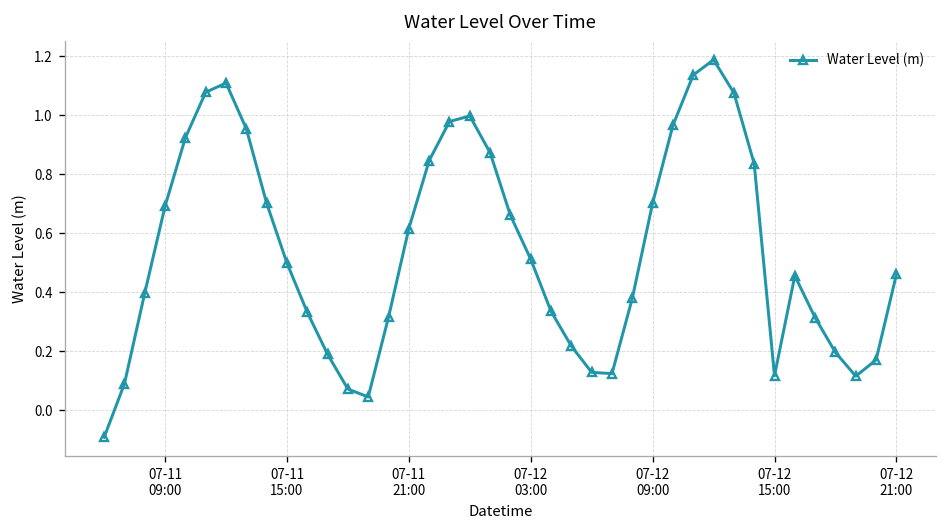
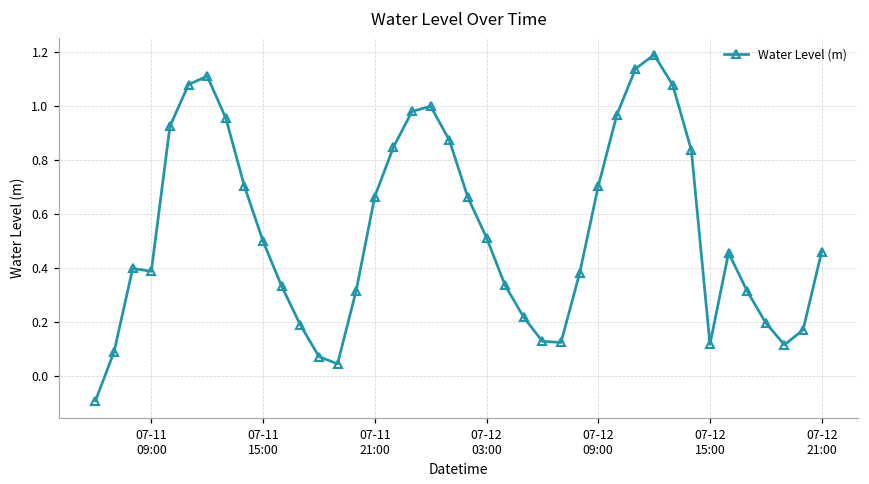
  {
-   "07-11 09:00": 0.69,
+   "07-11 09:00": 0.39,
    "07-11 15:00": 0.50,
-   "07-11 21:00": 0.62,
+   "07-11 21:00": 0.66,
    "07-12 03:00": 0.51,
    "07-12 09:00": 0.70,
    "07-12 15:00": 0.12,
    "07-12 21:00": 0.46
  }
